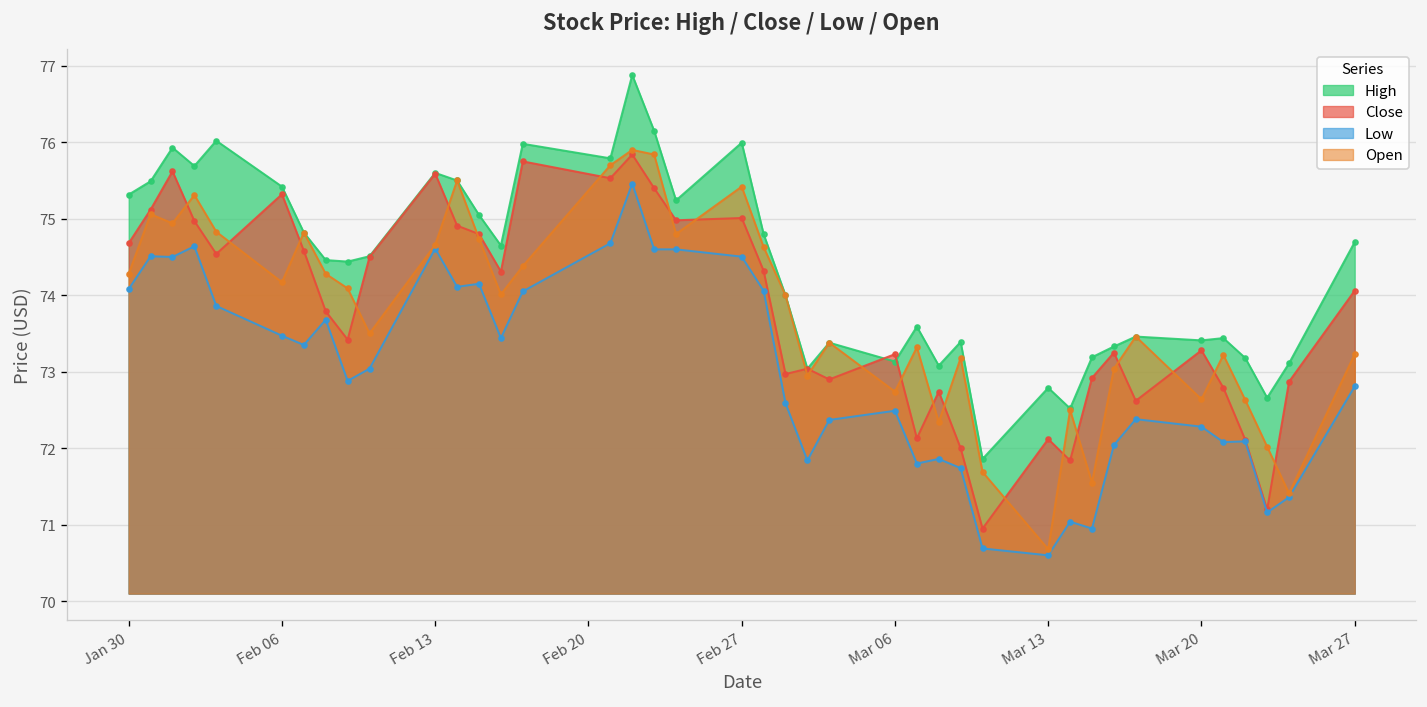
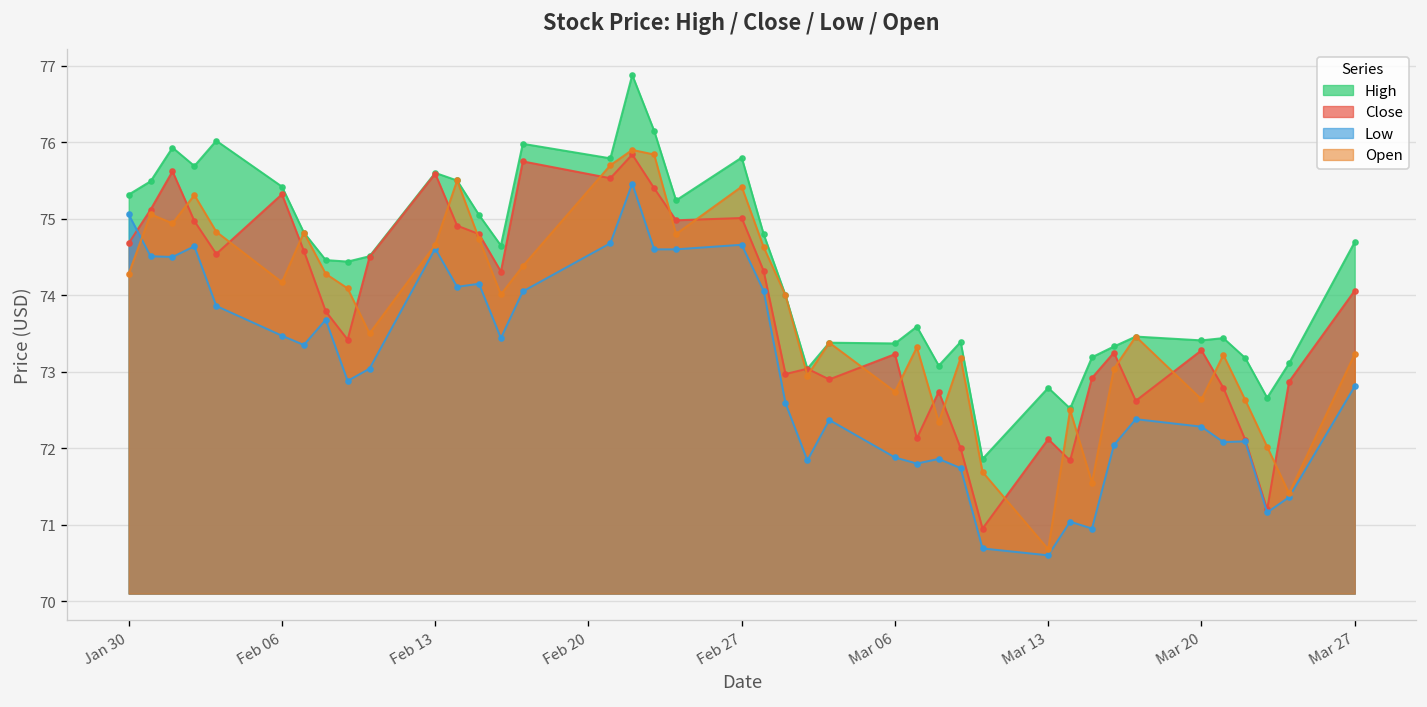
  {
    "High": {
      "Jan 30": 75.3,
      "Feb 06": 75.4,
-     "Feb 27": 76.0,
-     "Mar 06": 73.1,
+     "Feb 27": 75.8,
+     "Mar 06": 73.4,
      "Mar 13": 72.8,
      "Mar 20": 73.4,
      "Mar 27": 74.7
    },
    "Low": {
-     "Jan 30": 74.1,
+     "Jan 30": 75.1,
      "Feb 06": 73.5,
      "Feb 13": 74.6,
-     "Feb 27": 74.5,
-     "Mar 06": 72.5,
+     "Feb 27": 74.7,
+     "Mar 06": 71.9,
      "Mar 13": 70.6,
      "Mar 20": 72.3,
      "Mar 27": 72.8
    }
  }
